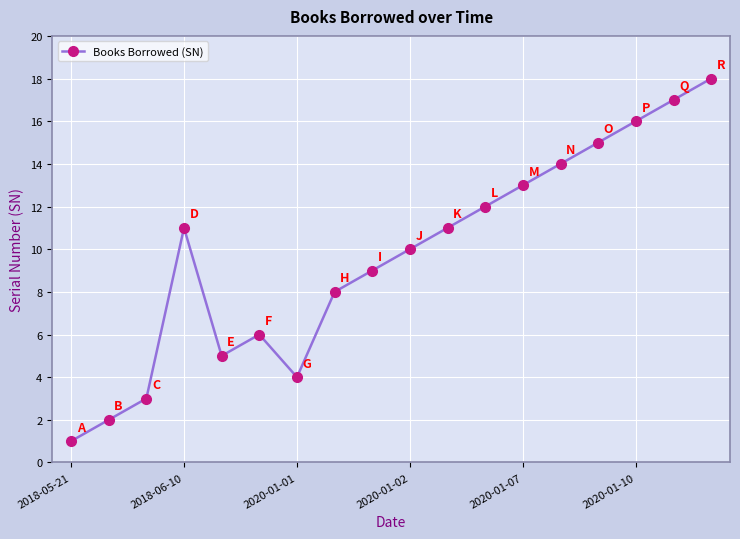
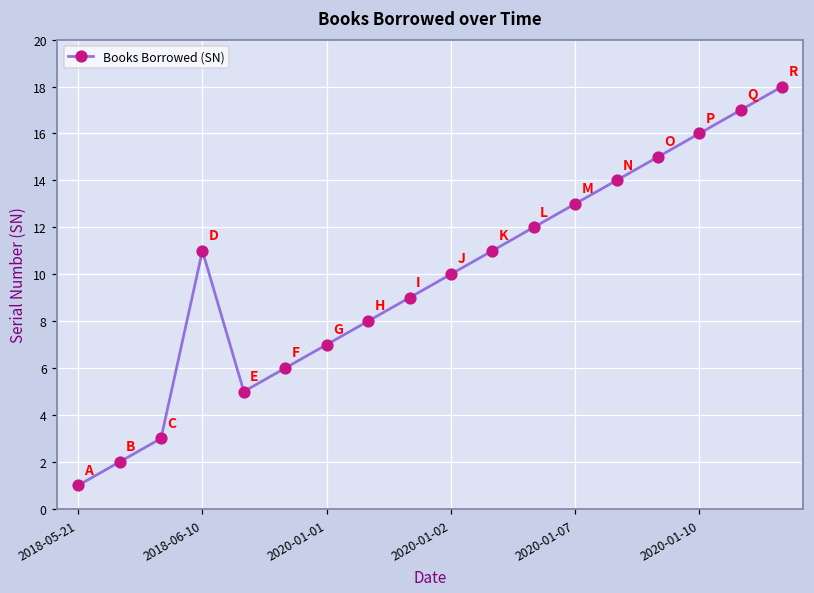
  {
    "2018-05-21": 1,
    "2018-06-10": 11,
-   "2020-01-01": 4
+   "2020-01-01": 7
  }
